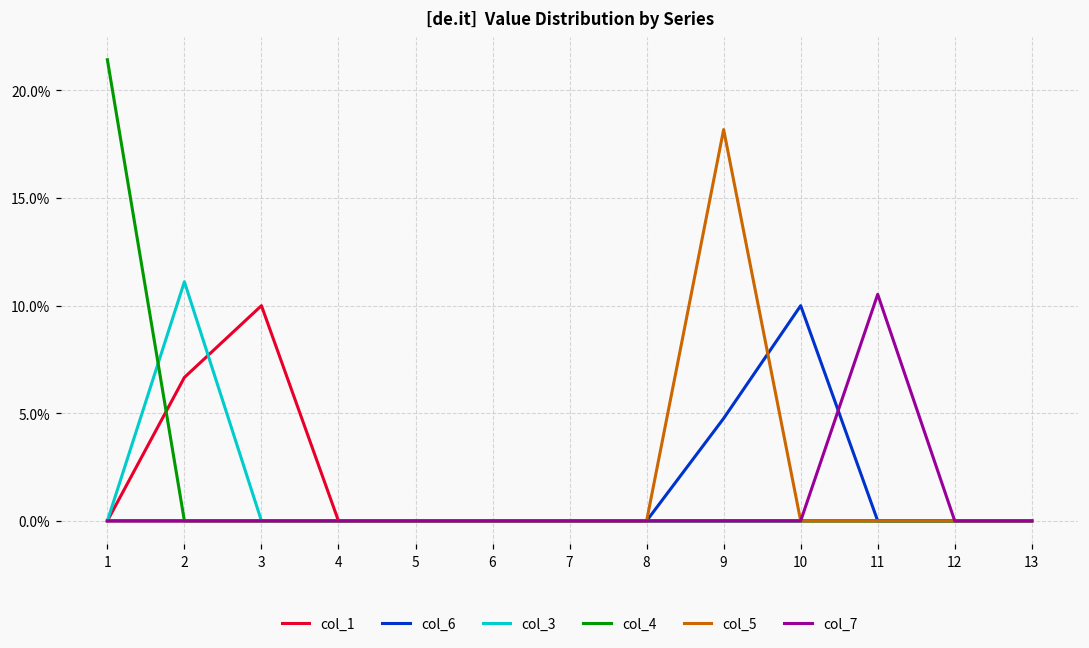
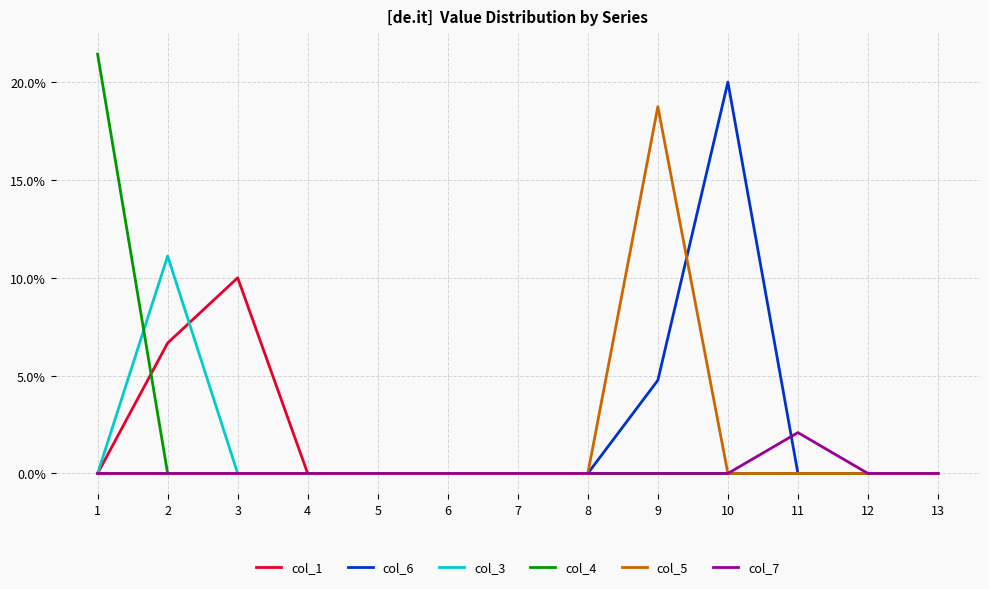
  {
    "col_1": {
      "2": "6.7%",
      "3": "10.0%"
    },
    "col_6": {
      "9": "4.8%",
-     "10": "10.0%"
+     "10": "20.0%"
    },
    "col_3": {
      "2": "11.1%"
    },
    "col_4": {
      "1": "21.4%"
    },
    "col_5": {
-     "9": "18.2%"
+     "9": "18.7%"
    },
    "col_7": {
-     "11": "10.5%"
+     "11": "2.1%"
    }
  }
